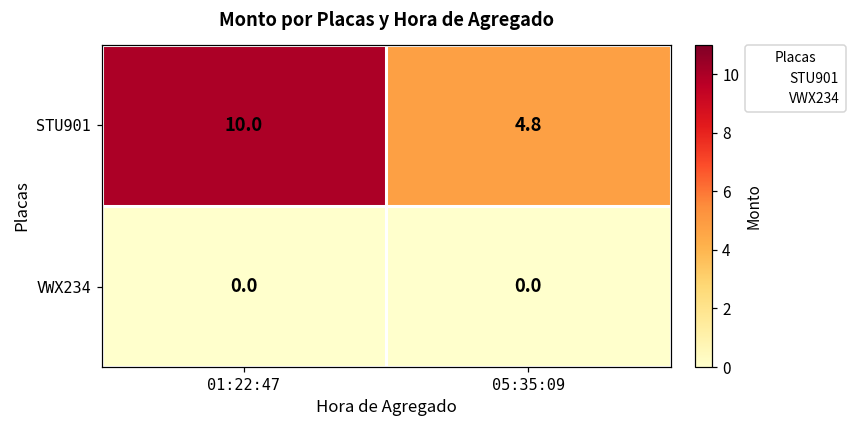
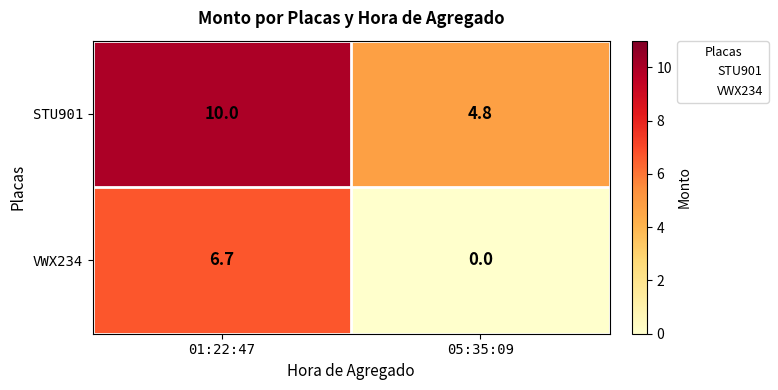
  {
    "STU901": {
      "01:22:47": 10.0,
      "05:35:09": 4.8
    },
    "VWX234": {
-     "01:22:47": 0.0,
+     "01:22:47": 6.7,
      "05:35:09": 0.0
    }
  }
